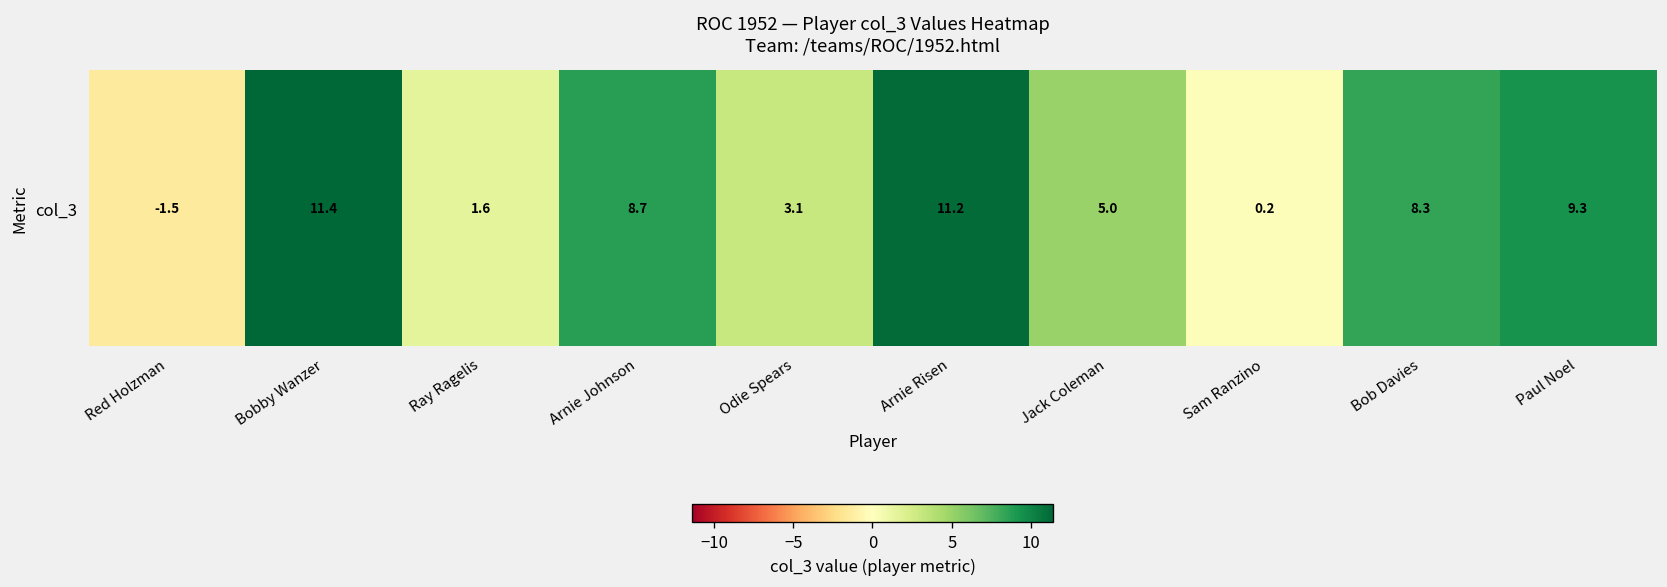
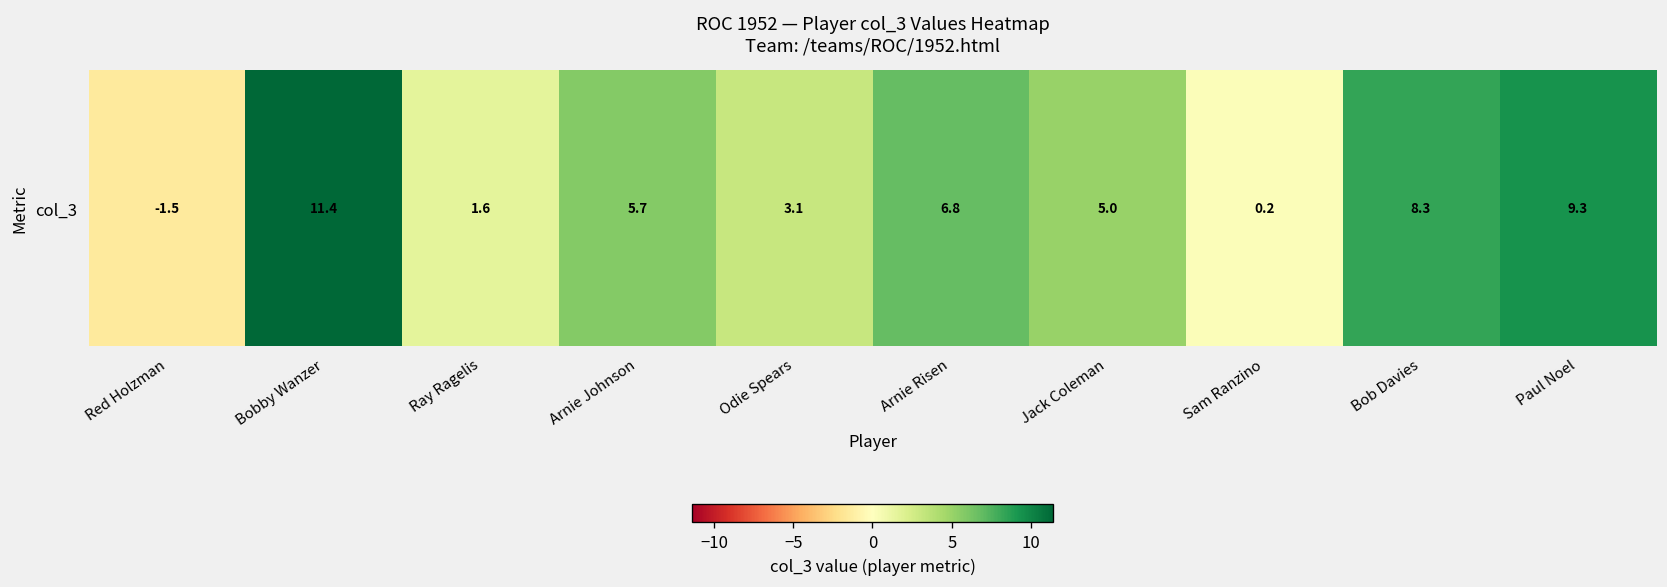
  {
    "col_3": {
      "Red Holzman": -1.5,
      "Bobby Wanzer": 11.4,
      "Ray Ragelis": 1.6,
-     "Arnie Johnson": 8.7,
+     "Arnie Johnson": 5.7,
      "Odie Spears": 3.1,
-     "Arnie Risen": 11.2,
+     "Arnie Risen": 6.8,
      "Jack Coleman": 5.0,
      "Sam Ranzino": 0.2,
      "Bob Davies": 8.3,
      "Paul Noel": 9.3
    }
  }
